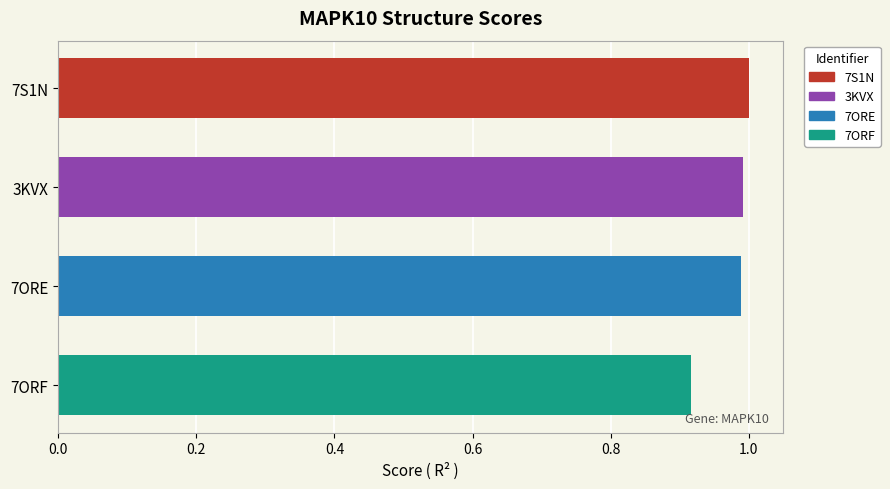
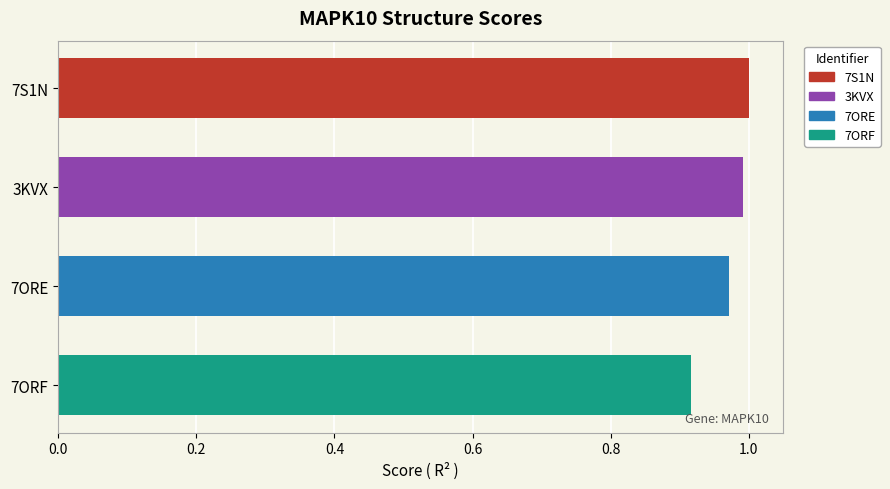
  {
    "7S1N": 1.00,
    "3KVX": 0.99,
-   "7ORE": 0.99,
+   "7ORE": 0.97,
    "7ORF": 0.92
  }
